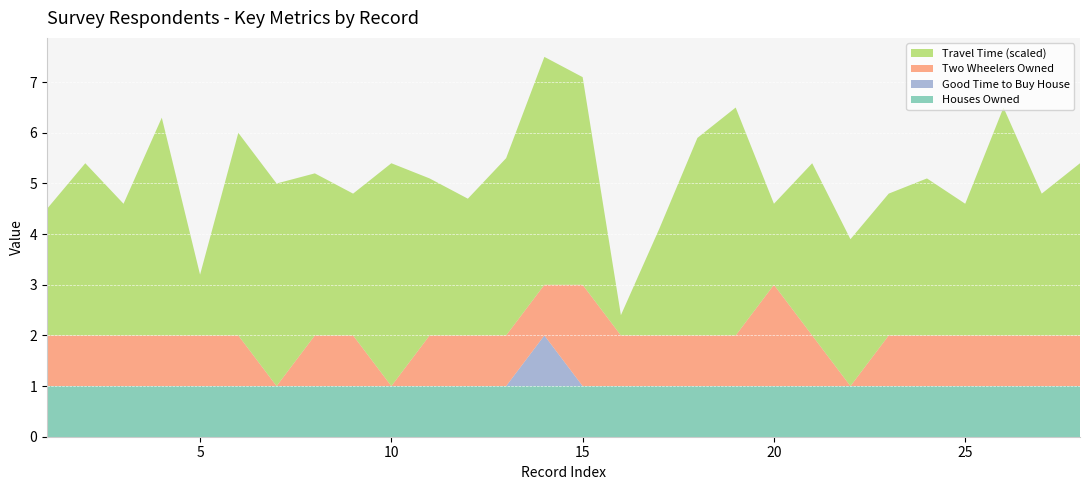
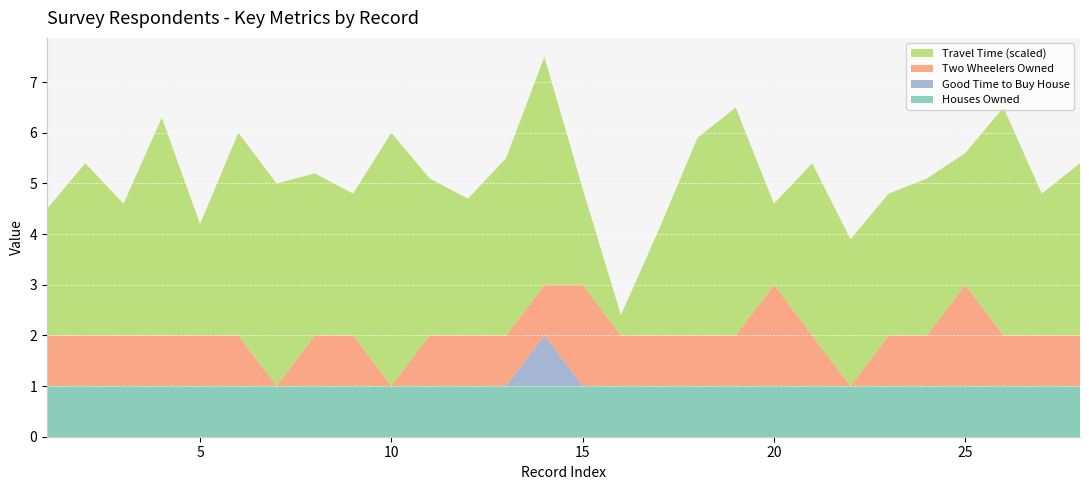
  {
    "Two Wheelers Owned": {
-     "25": 1
+     "25": 2
    },
    "Travel Time (scaled)": {
-     "5": 1.2,
-     "10": 4.4,
-     "15": 4.1,
+     "5": 2.2,
+     "10": 5.0,
+     "15": 1.9,
      "20": 1.6,
      "25": 2.6
    }
  }
